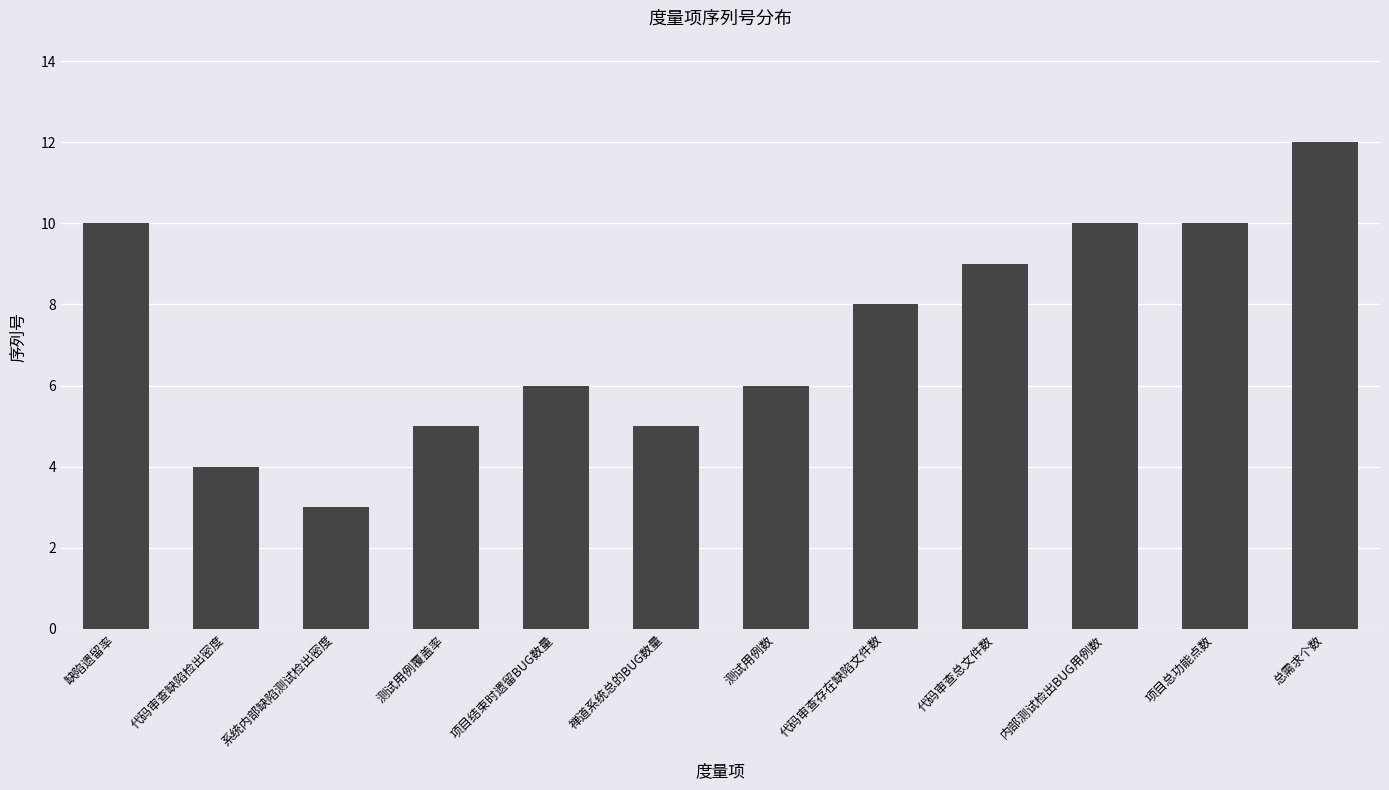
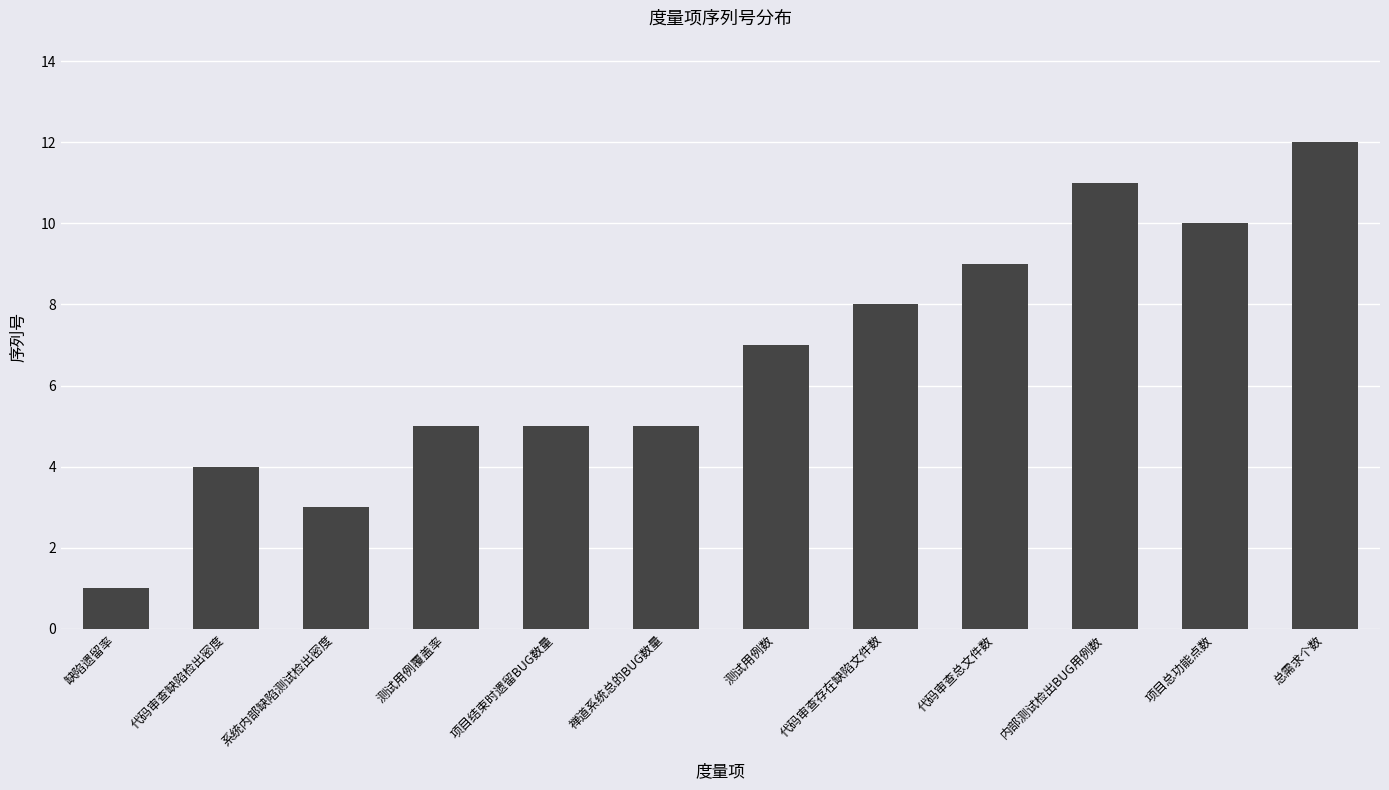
  {
-   "缺陷遗留率": 10,
+   "缺陷遗留率": 1,
    "代码审查缺陷检出密度": 4,
    "系统内部缺陷测试检出密度": 3,
    "测试用例覆盖率": 5,
-   "项目结束时遗留BUG数量": 6,
+   "项目结束时遗留BUG数量": 5,
    "禅道系统总的BUG数量": 5,
-   "测试用例数": 6,
+   "测试用例数": 7,
    "代码审查存在缺陷文件数": 8,
    "代码审查总文件数": 9,
-   "内部测试检出BUG用例数": 10,
+   "内部测试检出BUG用例数": 11,
    "项目总功能点数": 10,
    "总需求个数": 12
  }
